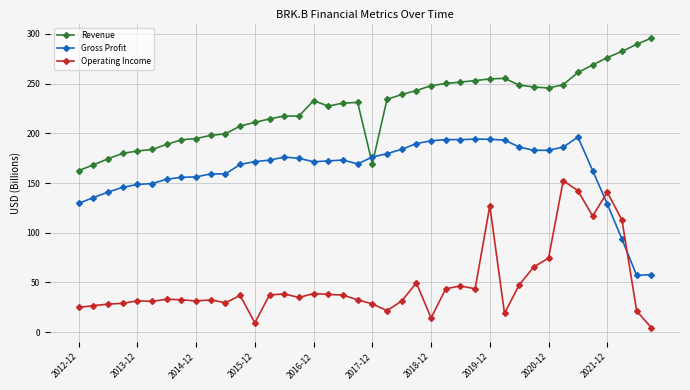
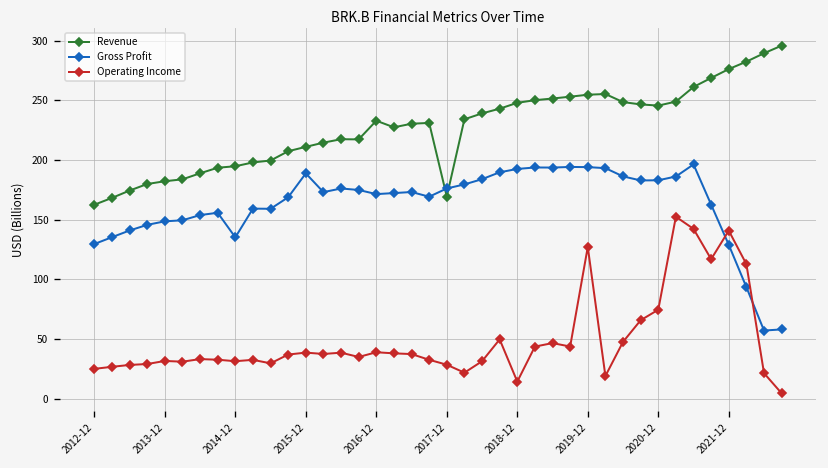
  {
    "Revenue": {
      "2012-12": 160,
      "2013-12": 180,
      "2014-12": 190,
      "2015-12": 210,
      "2016-12": 230,
      "2017-12": 170,
      "2018-12": 250,
      "2019-12": 250,
      "2020-12": 250,
      "2021-12": 280
    },
    "Gross Profit": {
      "2012-12": 130,
      "2013-12": 150,
-     "2014-12": 160,
-     "2015-12": 170,
+     "2014-12": 140,
+     "2015-12": 190,
      "2016-12": 170,
      "2017-12": 180,
      "2018-12": 190,
      "2019-12": 190,
      "2020-12": 180,
      "2021-12": 130
    },
    "Operating Income": {
      "2012-12": 20,
      "2013-12": 30,
      "2014-12": 30,
-     "2015-12": 10,
+     "2015-12": 40,
      "2016-12": 40,
      "2017-12": 30,
      "2018-12": 10,
      "2019-12": 130,
      "2020-12": 70,
      "2021-12": 140
    }
  }
